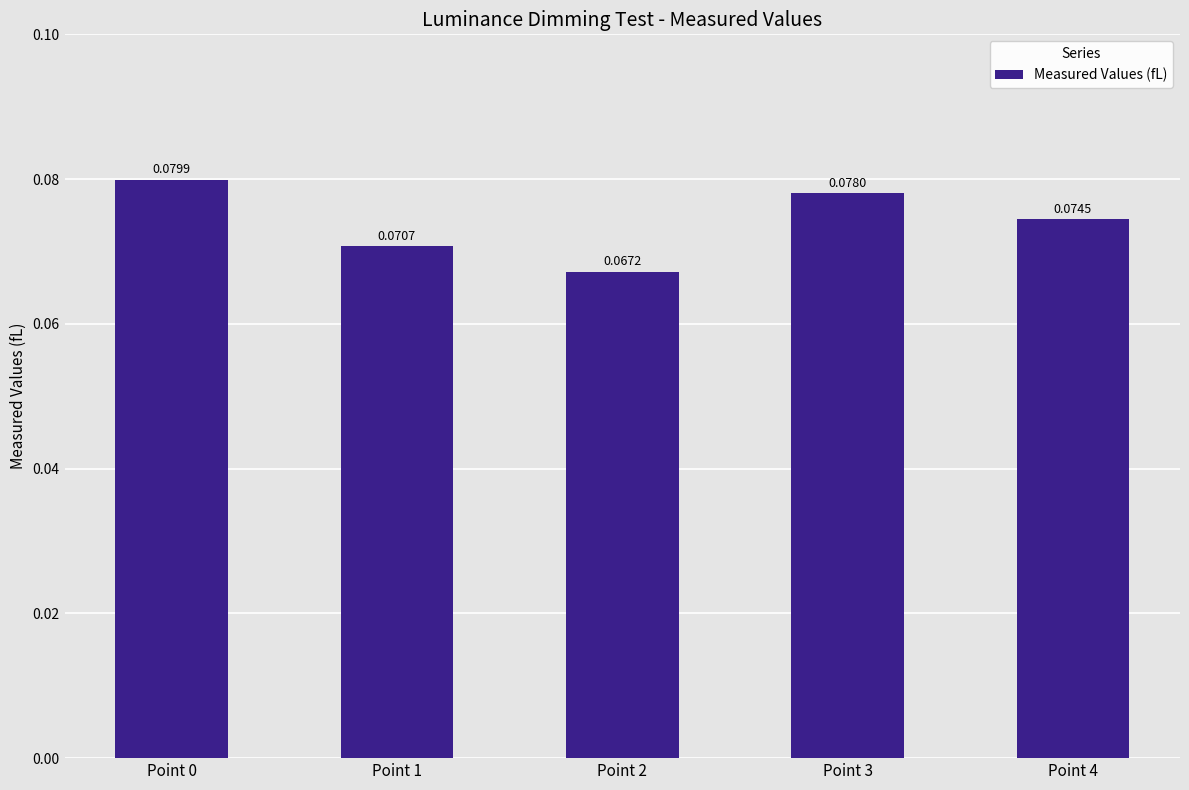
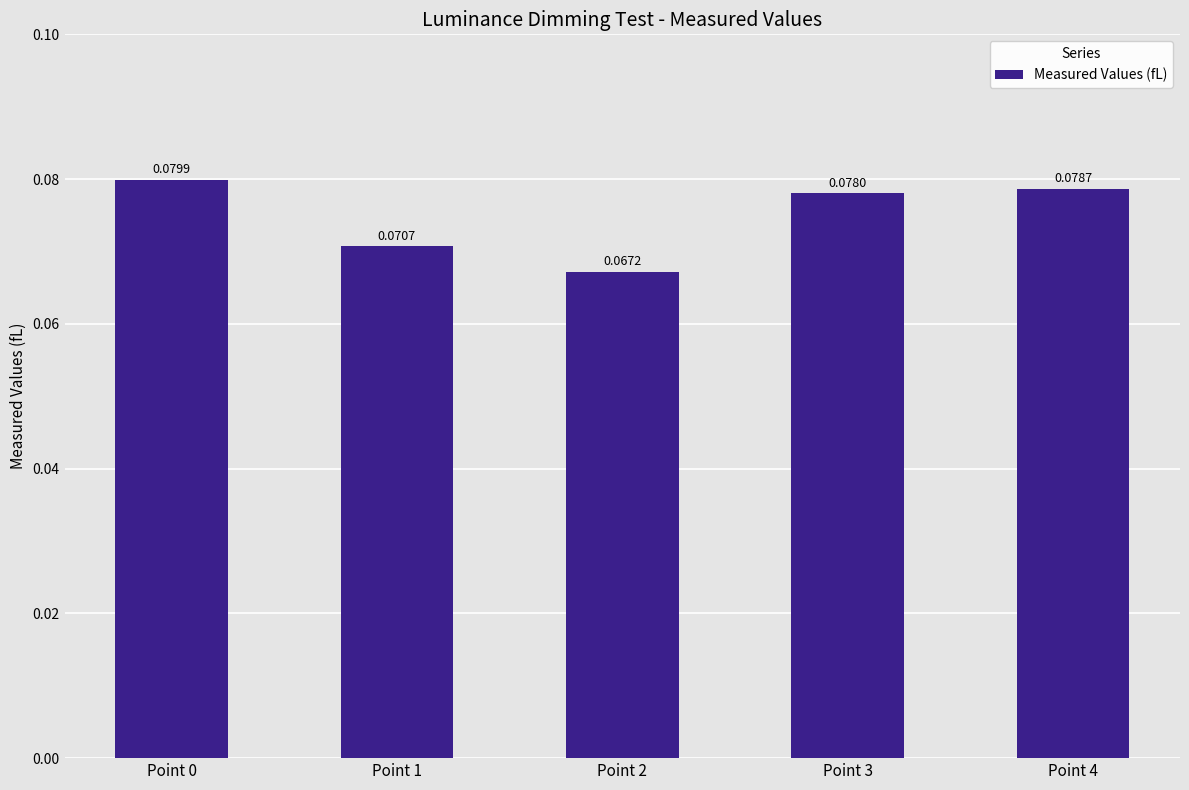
  {
    "Point 0": 0.0799,
    "Point 1": 0.0707,
    "Point 2": 0.0672,
    "Point 3": 0.0780,
-   "Point 4": 0.0745
+   "Point 4": 0.0787
  }
